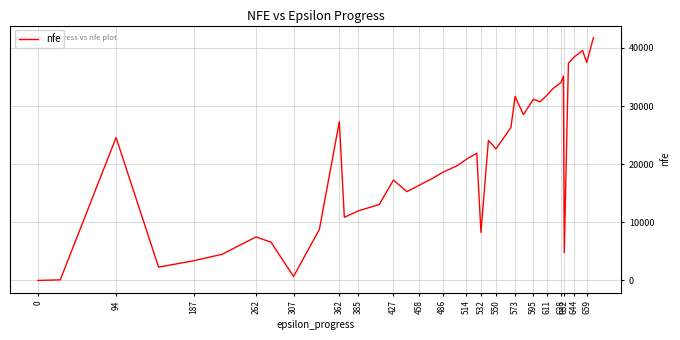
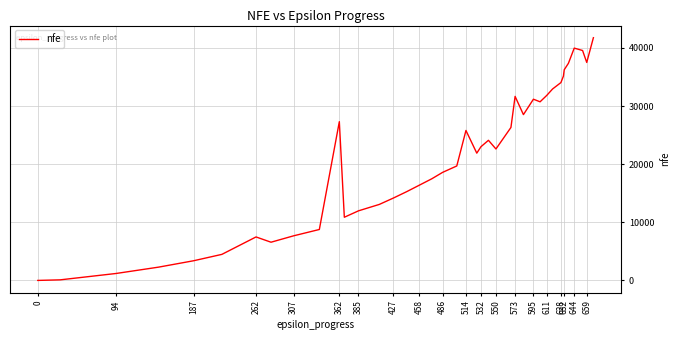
  {
    "0": 0,
-   "94": 25000,
+   "94": 1000,
    "187": 3000,
    "262": 7000,
-   "307": 1000,
+   "307": 8000,
    "362": 27000,
    "385": 12000,
-   "427": 17000,
+   "427": 14000,
    "458": 16000,
    "486": 19000,
-   "514": 21000,
-   "532": 8000,
+   "514": 26000,
+   "532": 23000,
    "550": 23000,
    "573": 32000,
    "595": 31000,
    "611": 32000,
    "628": 34000,
-   "632": 5000,
-   "644": 38000,
+   "632": 36000,
+   "644": 40000,
    "659": 38000
  }
